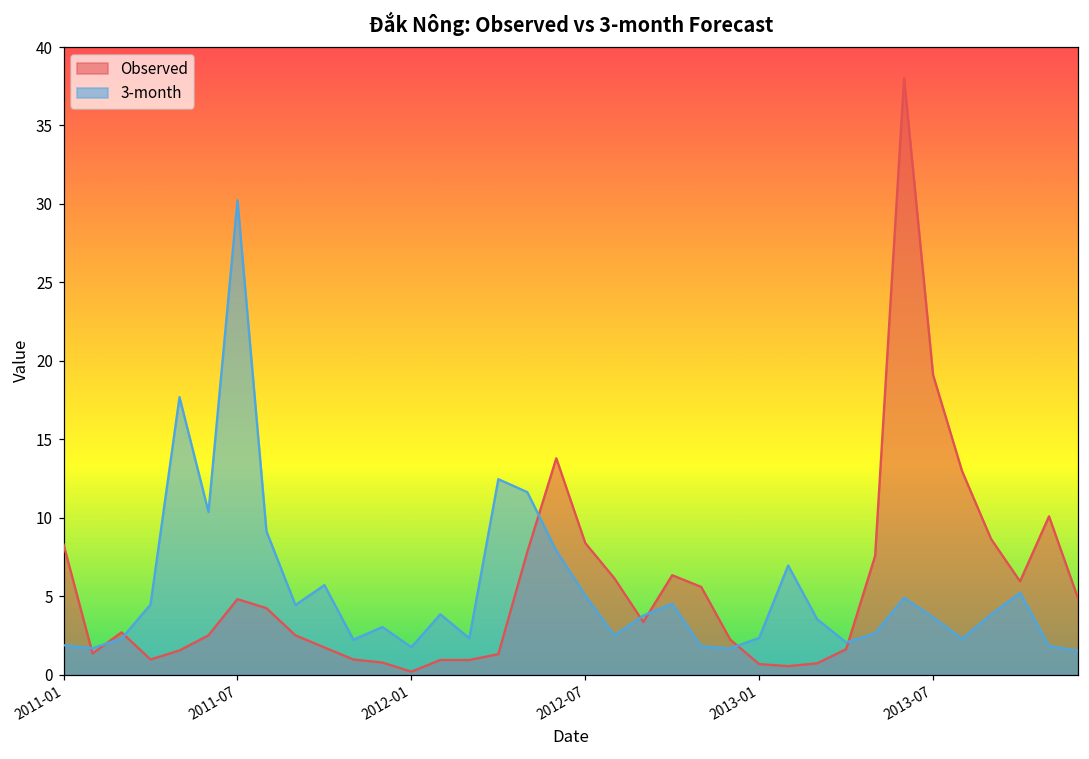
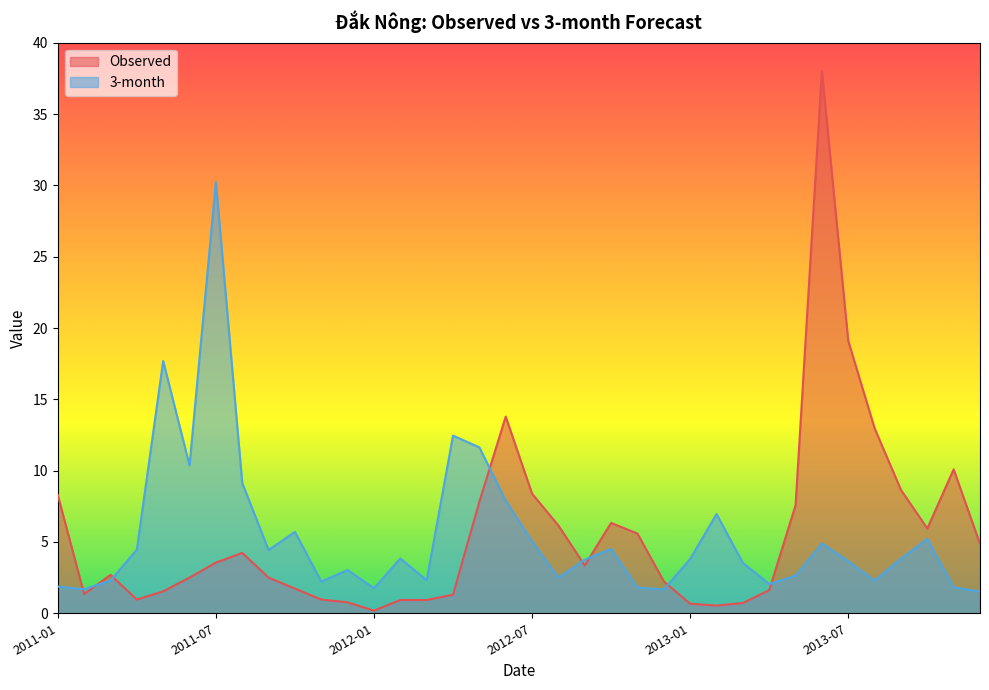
  {
    "Observed": {
      "2011-01": 8.3,
-     "2011-07": 4.8,
+     "2011-07": 3.6,
      "2012-01": 0.2,
      "2012-07": 8.4,
      "2013-01": 0.7,
      "2013-07": 19.1
    },
    "3-month": {
      "2011-01": 1.9,
      "2011-07": 30.2,
      "2012-01": 1.7,
      "2012-07": 5.0,
-     "2013-01": 2.3,
+     "2013-01": 3.8,
      "2013-07": 3.7
    }
  }
